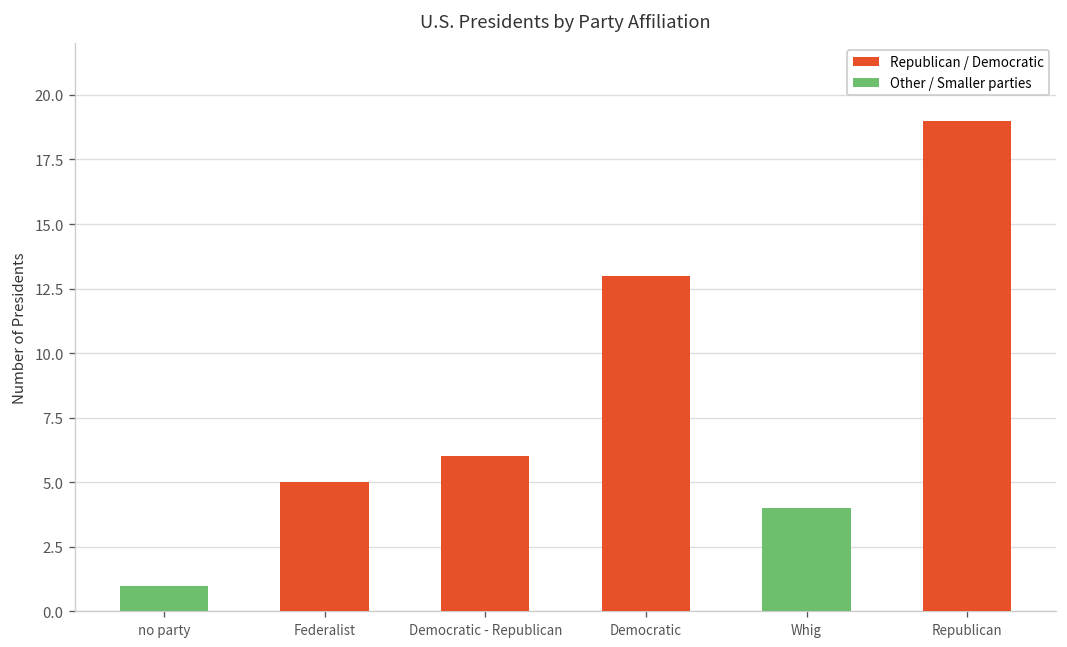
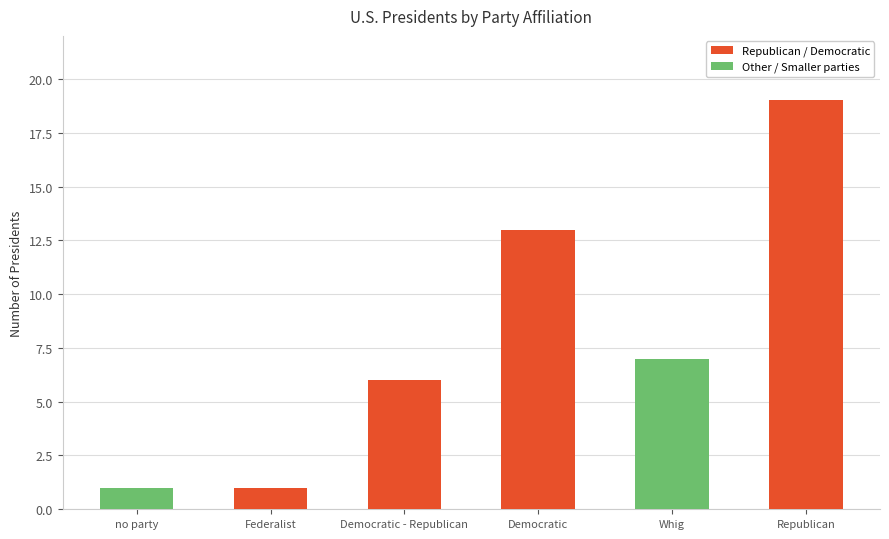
  {
    "no party": 1,
-   "Federalist": 5,
+   "Federalist": 1,
    "Democratic - Republican": 6,
    "Democratic": 13,
-   "Whig": 4,
+   "Whig": 7,
    "Republican": 19
  }
